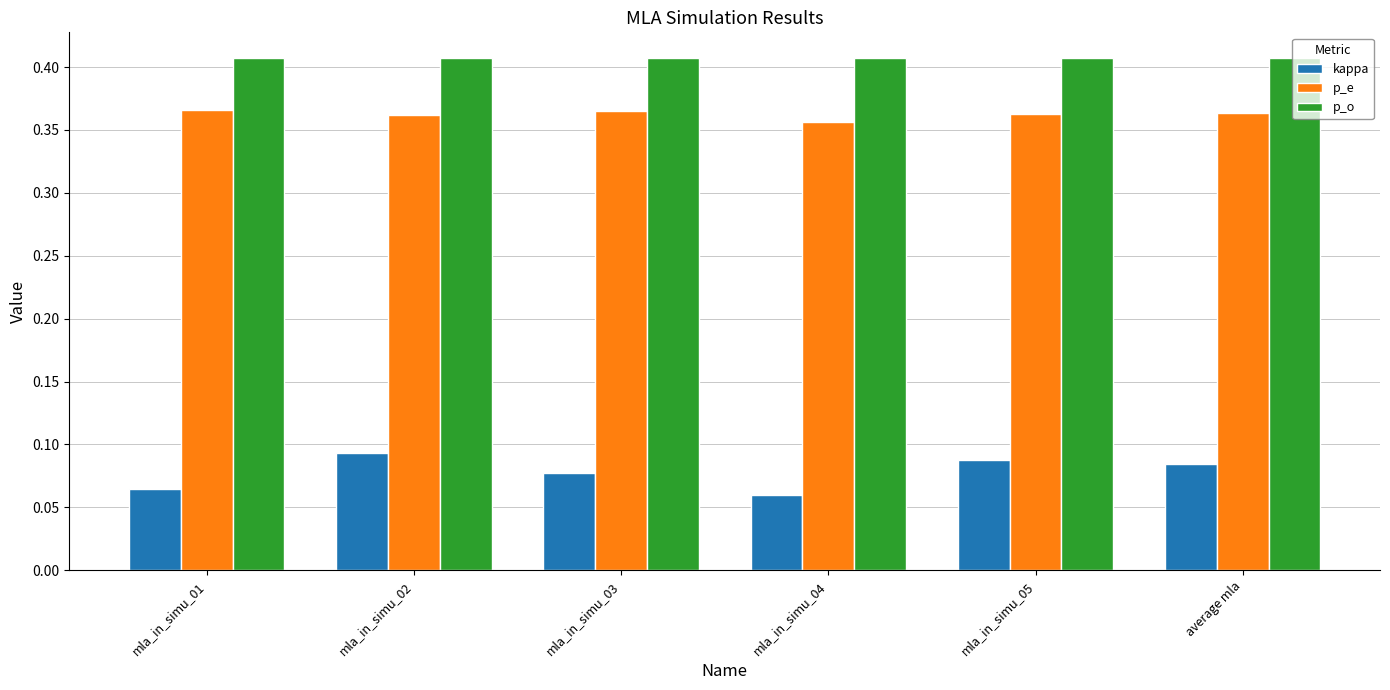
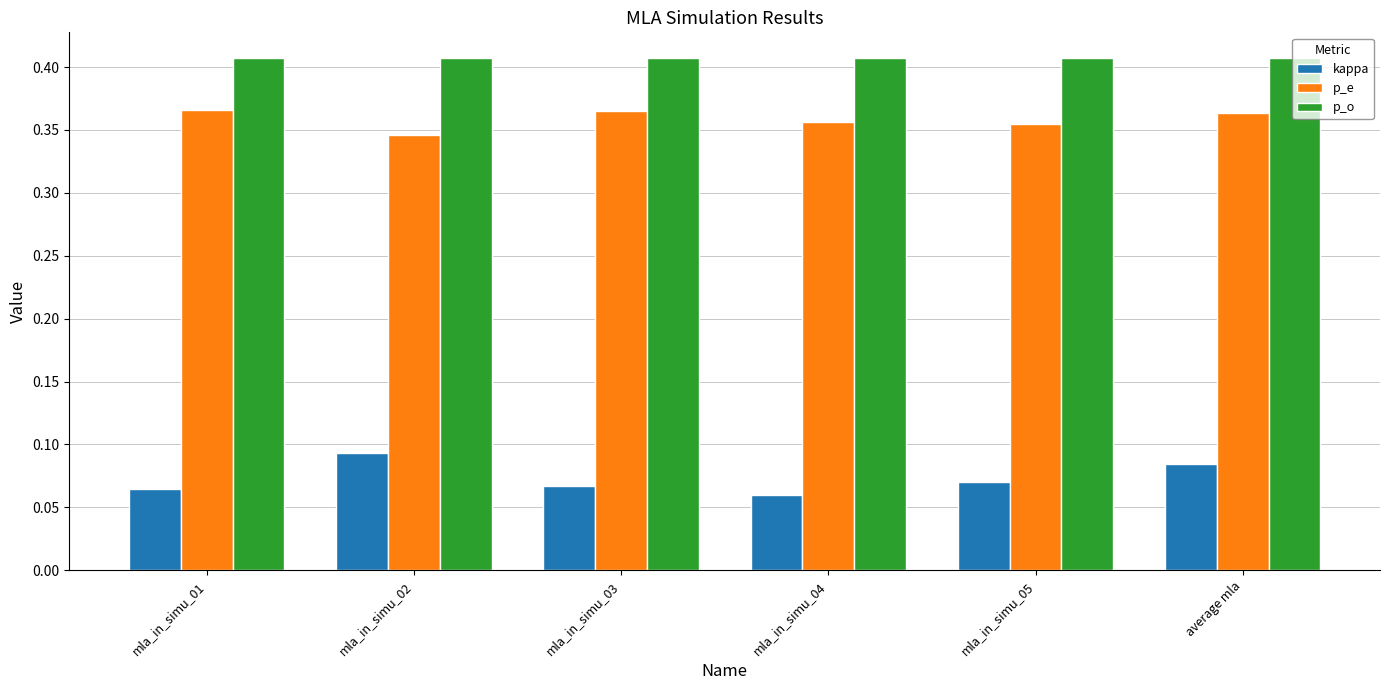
  {
    "kappa": {
      "mla_in_simu_01": 0.065,
      "mla_in_simu_02": 0.093,
-     "mla_in_simu_03": 0.077,
+     "mla_in_simu_03": 0.067,
      "mla_in_simu_04": 0.060,
-     "mla_in_simu_05": 0.087,
+     "mla_in_simu_05": 0.070,
      "average mla": 0.084
    },
    "p_e": {
      "mla_in_simu_01": 0.366,
-     "mla_in_simu_02": 0.362,
+     "mla_in_simu_02": 0.346,
      "mla_in_simu_03": 0.365,
      "mla_in_simu_04": 0.356,
-     "mla_in_simu_05": 0.362,
+     "mla_in_simu_05": 0.354,
      "average mla": 0.364
    },
    "p_o": {
      "mla_in_simu_01": 0.407,
      "mla_in_simu_02": 0.407,
      "mla_in_simu_03": 0.407,
      "mla_in_simu_04": 0.407,
      "mla_in_simu_05": 0.407
    }
  }
